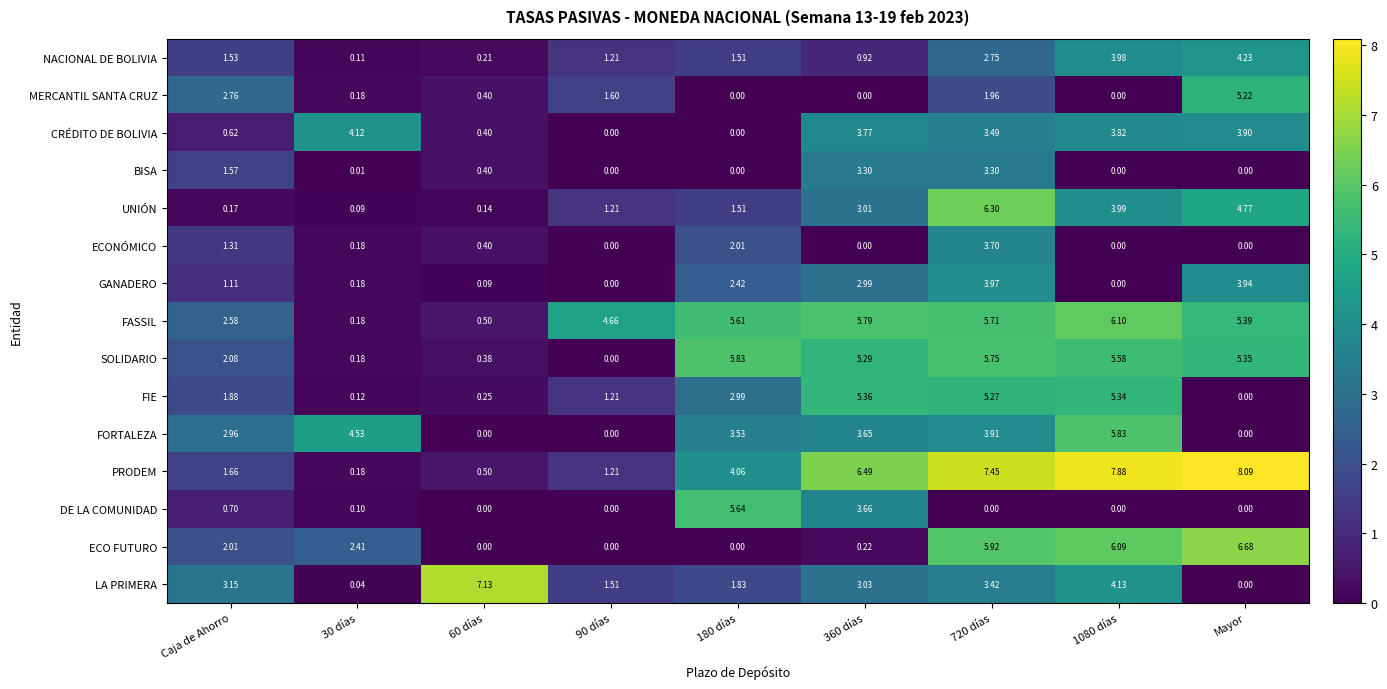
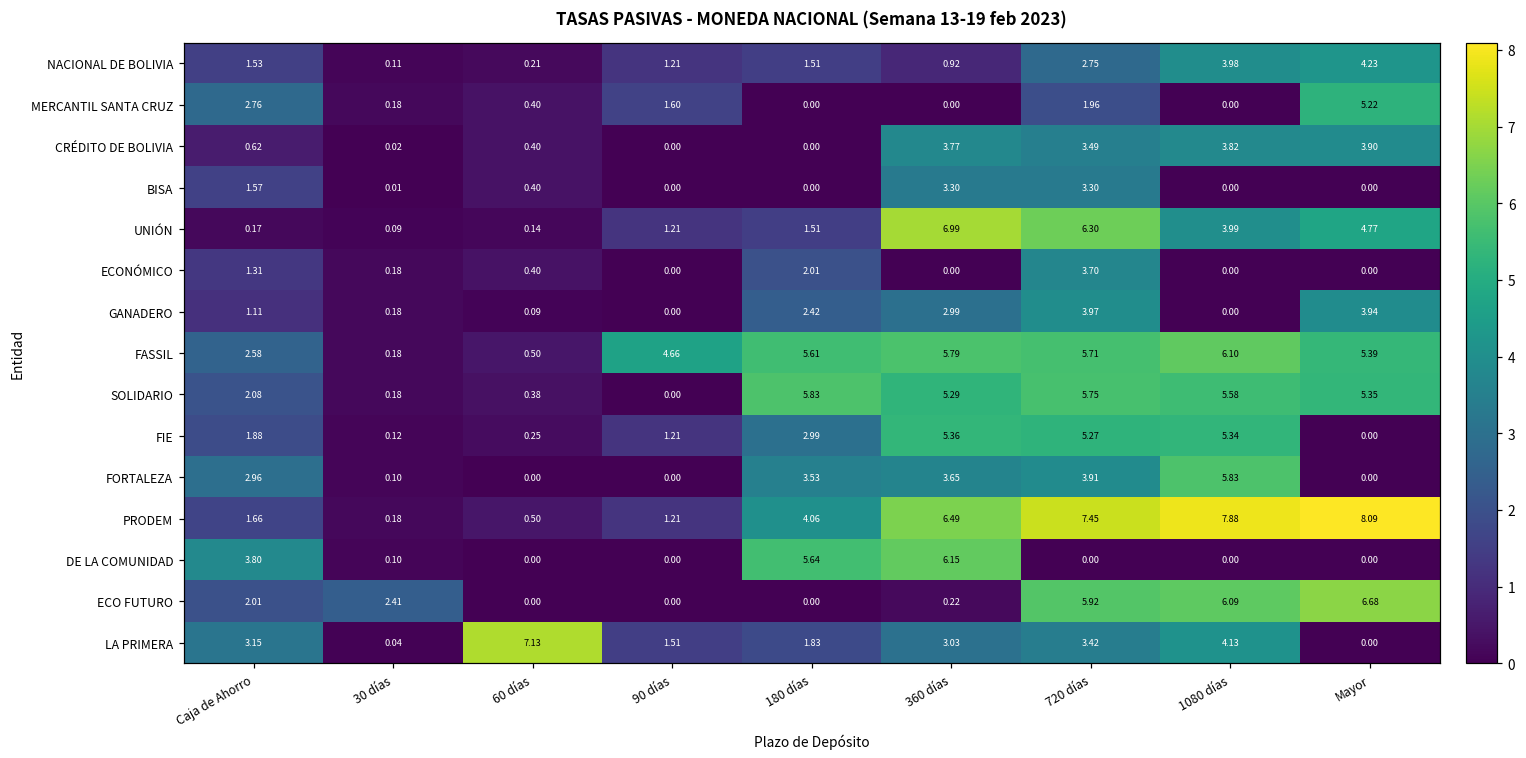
  {
    "NACIONAL DE BOLIVIA": {
      "Caja de Ahorro": 1.53,
      "30 días": 0.11,
      "60 días": 0.21,
      "90 días": 1.21,
      "180 días": 1.51,
      "360 días": 0.92,
      "720 días": 2.75,
      "1080 días": 3.98,
      "Mayor": 4.23
    },
    "MERCANTIL SANTA CRUZ": {
      "Caja de Ahorro": 2.76,
      "30 días": 0.18,
      "60 días": 0.40,
      "90 días": 1.60,
      "180 días": 0.00,
      "360 días": 0.00,
      "720 días": 1.96,
      "1080 días": 0.00,
      "Mayor": 5.22
    },
    "CRÉDITO DE BOLIVIA": {
      "Caja de Ahorro": 0.62,
-     "30 días": 4.12,
+     "30 días": 0.02,
      "60 días": 0.40,
      "90 días": 0.00,
      "180 días": 0.00,
      "360 días": 3.77,
      "720 días": 3.49,
      "1080 días": 3.82,
      "Mayor": 3.90
    },
    "BISA": {
      "Caja de Ahorro": 1.57,
      "30 días": 0.01,
      "60 días": 0.40,
      "90 días": 0.00,
      "180 días": 0.00,
      "360 días": 3.30,
      "720 días": 3.30,
      "1080 días": 0.00,
      "Mayor": 0.00
    },
    "UNIÓN": {
      "Caja de Ahorro": 0.17,
      "30 días": 0.09,
      "60 días": 0.14,
      "90 días": 1.21,
      "180 días": 1.51,
-     "360 días": 3.01,
+     "360 días": 6.99,
      "720 días": 6.30,
      "1080 días": 3.99,
      "Mayor": 4.77
    },
    "ECONÓMICO": {
      "Caja de Ahorro": 1.31,
      "30 días": 0.18,
      "60 días": 0.40,
      "90 días": 0.00,
      "180 días": 2.01,
      "360 días": 0.00,
      "720 días": 3.70,
      "1080 días": 0.00,
      "Mayor": 0.00
    },
    "GANADERO": {
      "Caja de Ahorro": 1.11,
      "30 días": 0.18,
      "60 días": 0.09,
      "90 días": 0.00,
      "180 días": 2.42,
      "360 días": 2.99,
      "720 días": 3.97,
      "1080 días": 0.00,
      "Mayor": 3.94
    },
    "FASSIL": {
      "Caja de Ahorro": 2.58,
      "30 días": 0.18,
      "60 días": 0.50,
      "90 días": 4.66,
      "180 días": 5.61,
      "360 días": 5.79,
      "720 días": 5.71,
      "1080 días": 6.10,
      "Mayor": 5.39
    },
    "SOLIDARIO": {
      "Caja de Ahorro": 2.08,
      "30 días": 0.18,
      "60 días": 0.38,
      "90 días": 0.00,
      "180 días": 5.83,
      "360 días": 5.29,
      "720 días": 5.75,
      "1080 días": 5.58,
      "Mayor": 5.35
    },
    "FIE": {
      "Caja de Ahorro": 1.88,
      "30 días": 0.12,
      "60 días": 0.25,
      "90 días": 1.21,
      "180 días": 2.99,
      "360 días": 5.36,
      "720 días": 5.27,
      "1080 días": 5.34,
      "Mayor": 0.00
    },
    "FORTALEZA": {
      "Caja de Ahorro": 2.96,
-     "30 días": 4.53,
+     "30 días": 0.10,
      "60 días": 0.00,
      "90 días": 0.00,
      "180 días": 3.53,
      "360 días": 3.65,
      "720 días": 3.91,
      "1080 días": 5.83,
      "Mayor": 0.00
    },
    "PRODEM": {
      "Caja de Ahorro": 1.66,
      "30 días": 0.18,
      "60 días": 0.50,
      "90 días": 1.21,
      "180 días": 4.06,
      "360 días": 6.49,
      "720 días": 7.45,
      "1080 días": 7.88,
      "Mayor": 8.09
    },
    "DE LA COMUNIDAD": {
-     "Caja de Ahorro": 0.70,
+     "Caja de Ahorro": 3.80,
      "30 días": 0.10,
      "60 días": 0.00,
      "90 días": 0.00,
      "180 días": 5.64,
-     "360 días": 3.66,
+     "360 días": 6.15,
      "720 días": 0.00,
      "1080 días": 0.00,
      "Mayor": 0.00
    },
    "ECO FUTURO": {
      "Caja de Ahorro": 2.01,
      "30 días": 2.41,
      "60 días": 0.00,
      "90 días": 0.00,
      "180 días": 0.00,
      "360 días": 0.22,
      "720 días": 5.92,
      "1080 días": 6.09,
      "Mayor": 6.68
    },
    "LA PRIMERA": {
      "Caja de Ahorro": 3.15,
      "30 días": 0.04,
      "60 días": 7.13,
      "90 días": 1.51,
      "180 días": 1.83,
      "360 días": 3.03,
      "720 días": 3.42,
      "1080 días": 4.13,
      "Mayor": 0.00
    }
  }
